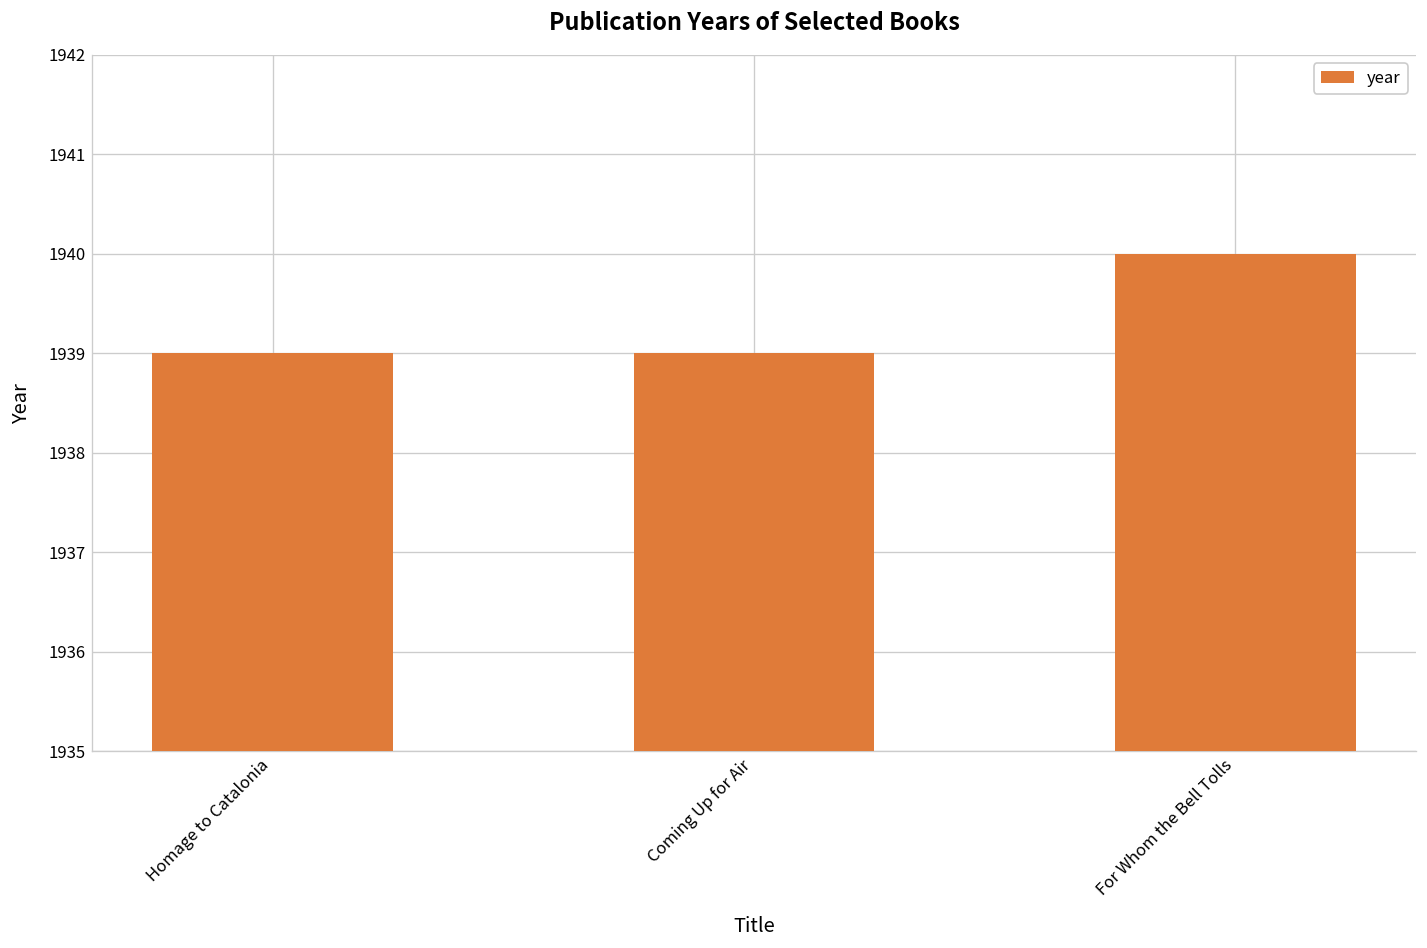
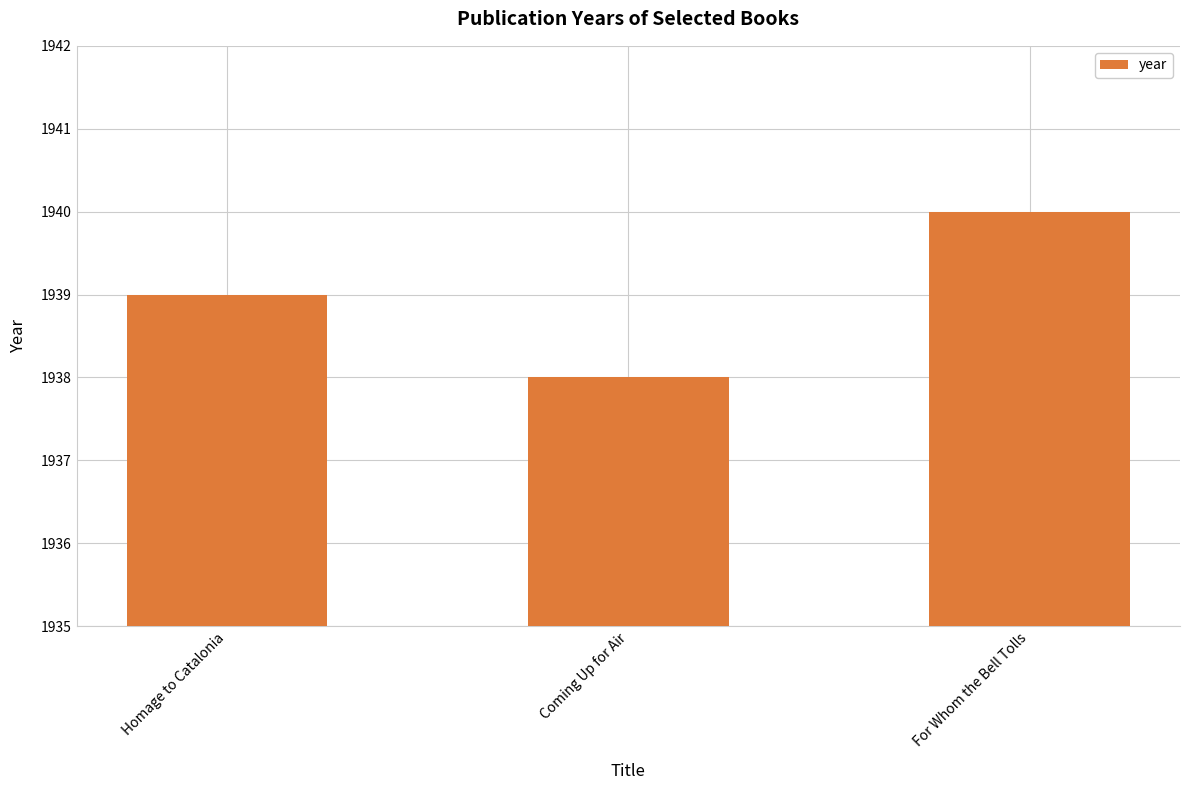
  {
    "Homage to Catalonia": 1939,
-   "Coming Up for Air": 1939,
+   "Coming Up for Air": 1938,
    "For Whom the Bell Tolls": 1940
  }
